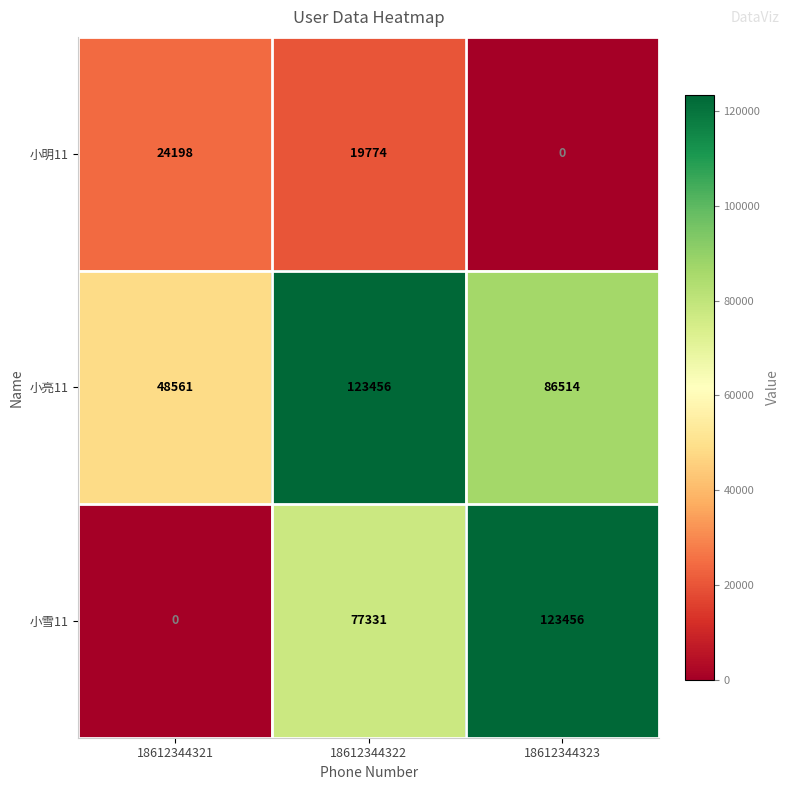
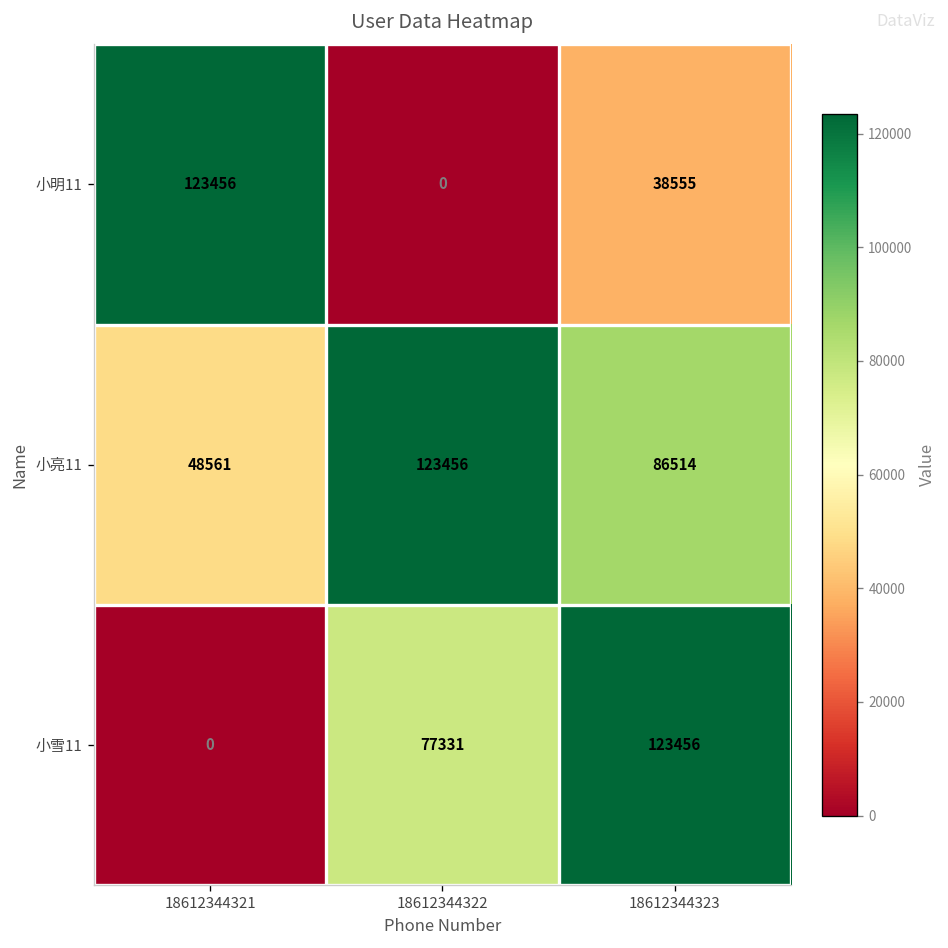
  {
    "小明11": {
-     "18612344321": 24198,
-     "18612344322": 19774,
-     "18612344323": 0
+     "18612344321": 123456,
+     "18612344322": 0,
+     "18612344323": 38555
    },
    "小亮11": {
      "18612344321": 48561,
      "18612344322": 123456,
      "18612344323": 86514
    },
    "小雪11": {
      "18612344321": 0,
      "18612344322": 77331,
      "18612344323": 123456
    }
  }
